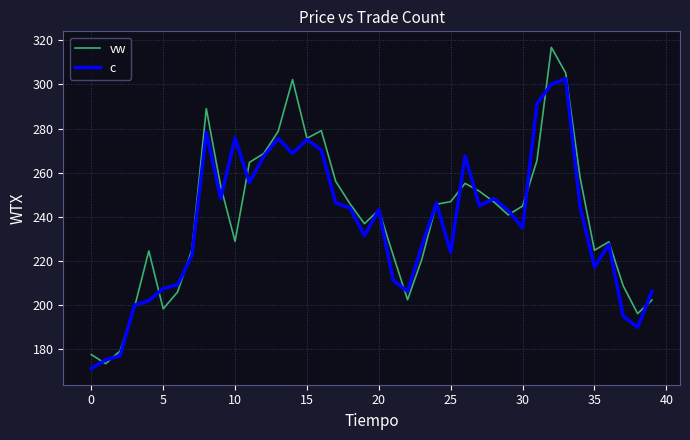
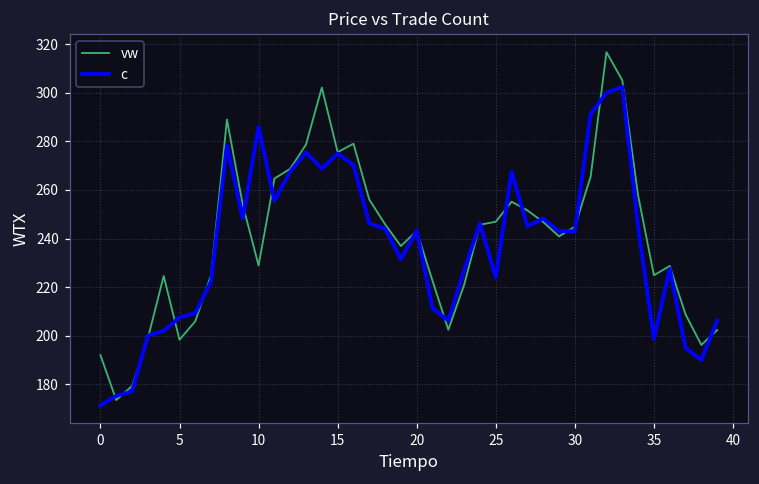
  {
    "vw": {
-     "0": 178,
+     "0": 192,
      "5": 198,
      "10": 229,
      "25": 247,
      "30": 245,
      "35": 225
    },
    "c": {
      "0": 171,
      "5": 208,
-     "10": 276,
+     "10": 286,
      "25": 224,
-     "30": 235,
-     "35": 217
+     "30": 243,
+     "35": 199
    }
  }
